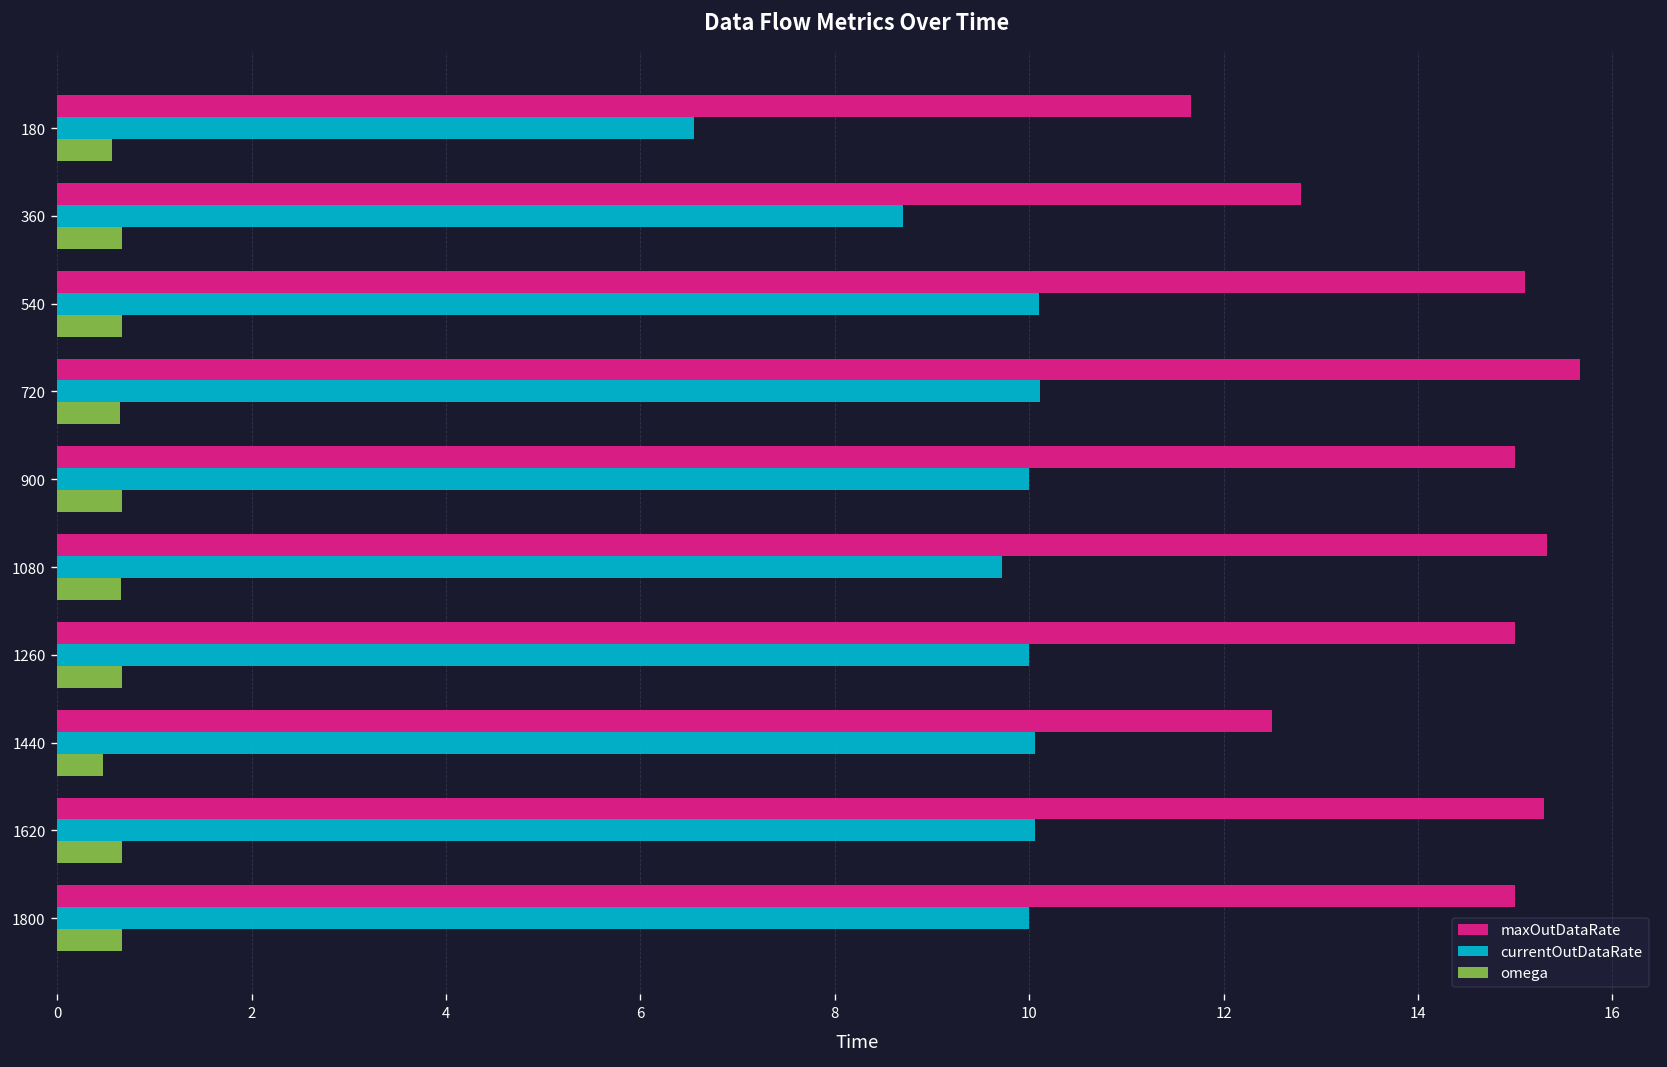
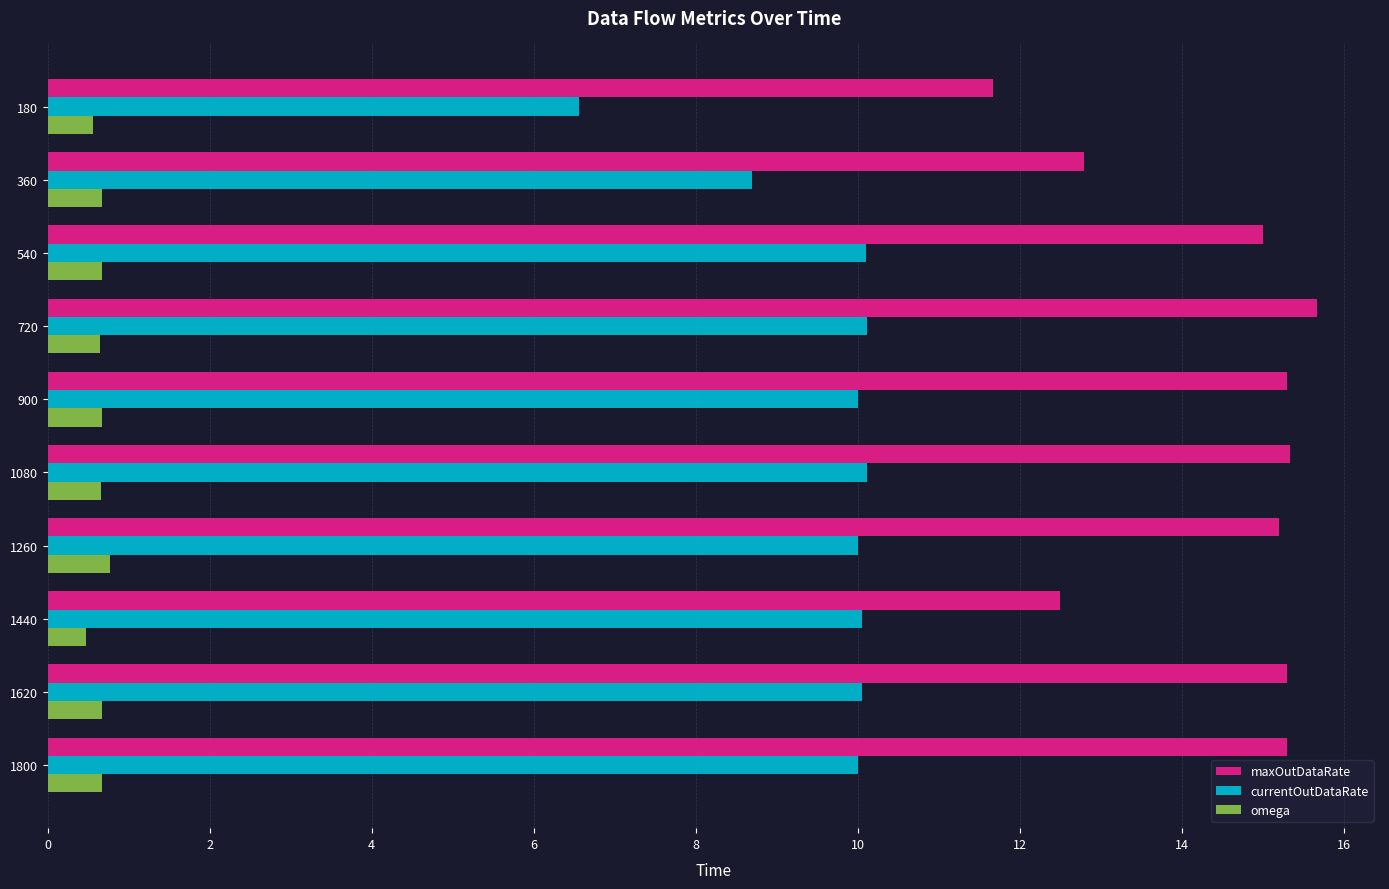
  {
    "maxOutDataRate": {
      "180": 11.7,
      "360": 12.8,
-     "540": 15.1,
+     "540": 15.0,
      "720": 15.7,
-     "900": 15.0,
+     "900": 15.3,
      "1080": 15.3,
-     "1260": 15.0,
+     "1260": 15.2,
      "1440": 12.5,
      "1620": 15.3,
-     "1800": 15.0
+     "1800": 15.3
    },
    "currentOutDataRate": {
      "180": 6.6,
      "360": 8.7,
      "540": 10.1,
      "720": 10.1,
      "900": 10.0,
-     "1080": 9.7,
+     "1080": 10.1,
      "1260": 10.0,
      "1440": 10.1,
      "1620": 10.1,
      "1800": 10.0
    },
    "omega": {
      "180": 0.6,
      "360": 0.7,
      "540": 0.7,
      "720": 0.6,
      "900": 0.7,
      "1080": 0.7,
-     "1260": 0.7,
+     "1260": 0.8,
      "1440": 0.5,
      "1620": 0.7,
      "1800": 0.7
    }
  }
